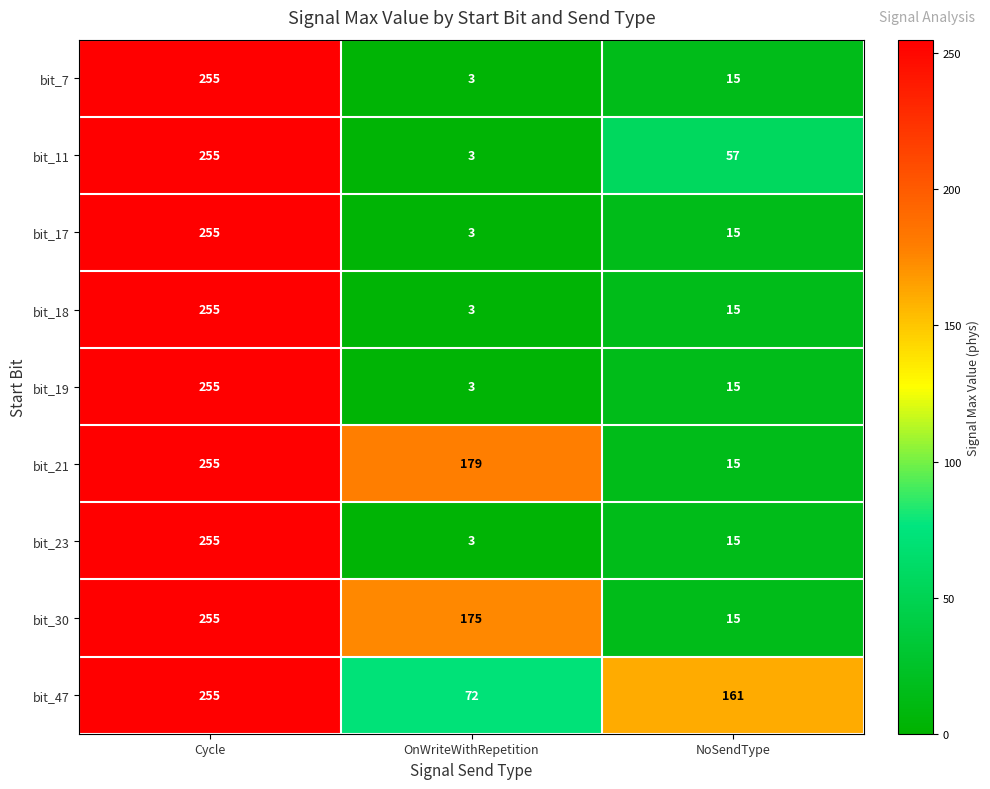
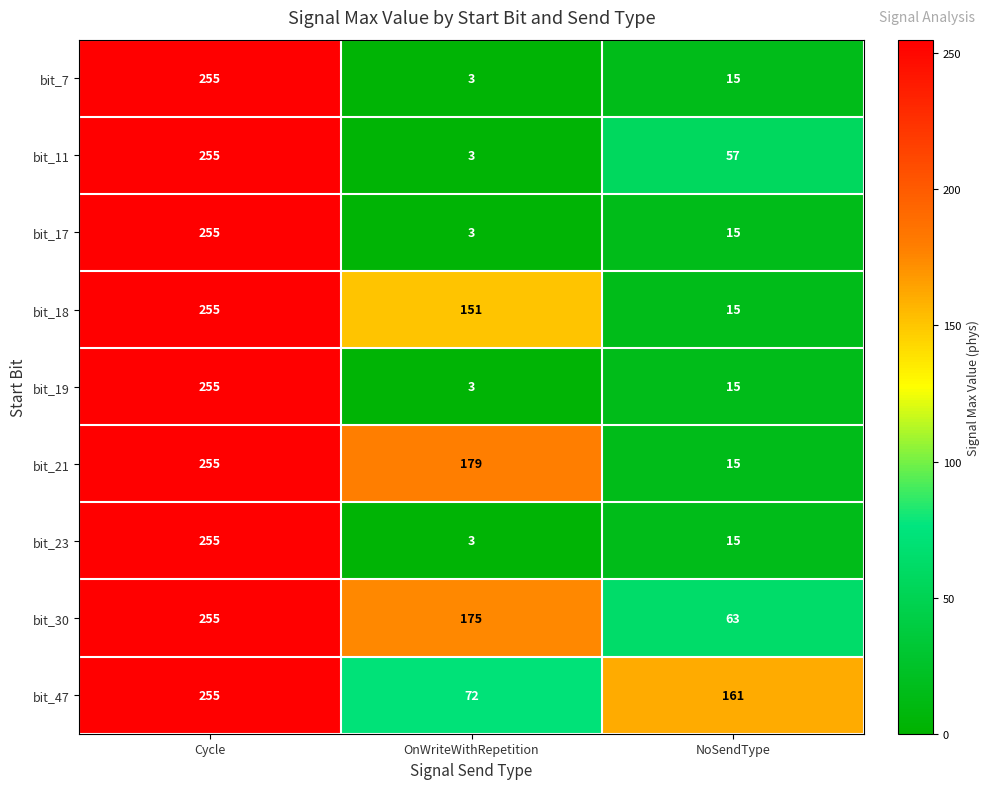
  {
    "bit_7": {
      "Cycle": 255,
      "OnWriteWithRepetition": 3,
      "NoSendType": 15
    },
    "bit_11": {
      "Cycle": 255,
      "OnWriteWithRepetition": 3,
      "NoSendType": 57
    },
    "bit_17": {
      "Cycle": 255,
      "OnWriteWithRepetition": 3,
      "NoSendType": 15
    },
    "bit_18": {
      "Cycle": 255,
-     "OnWriteWithRepetition": 3,
+     "OnWriteWithRepetition": 151,
      "NoSendType": 15
    },
    "bit_19": {
      "Cycle": 255,
      "OnWriteWithRepetition": 3,
      "NoSendType": 15
    },
    "bit_21": {
      "Cycle": 255,
      "OnWriteWithRepetition": 179,
      "NoSendType": 15
    },
    "bit_23": {
      "Cycle": 255,
      "OnWriteWithRepetition": 3,
      "NoSendType": 15
    },
    "bit_30": {
      "Cycle": 255,
      "OnWriteWithRepetition": 175,
-     "NoSendType": 15
+     "NoSendType": 63
    },
    "bit_47": {
      "Cycle": 255,
      "OnWriteWithRepetition": 72,
      "NoSendType": 161
    }
  }
